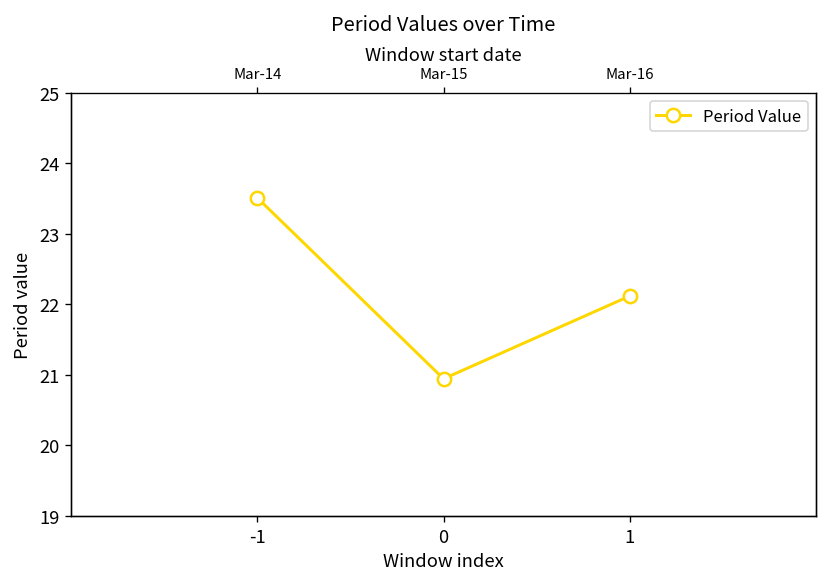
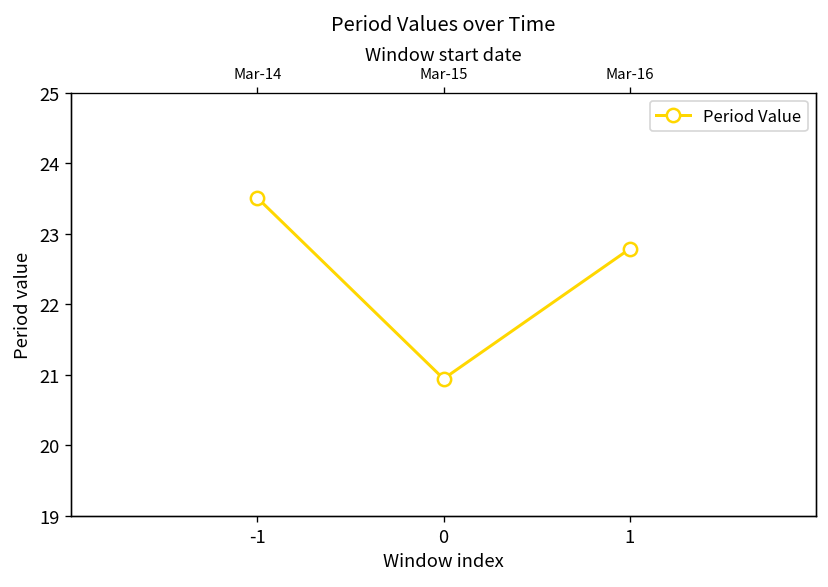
  {
    "-1": 23.5,
    "0": 20.9,
-   "1": 22.1
+   "1": 22.8
  }
